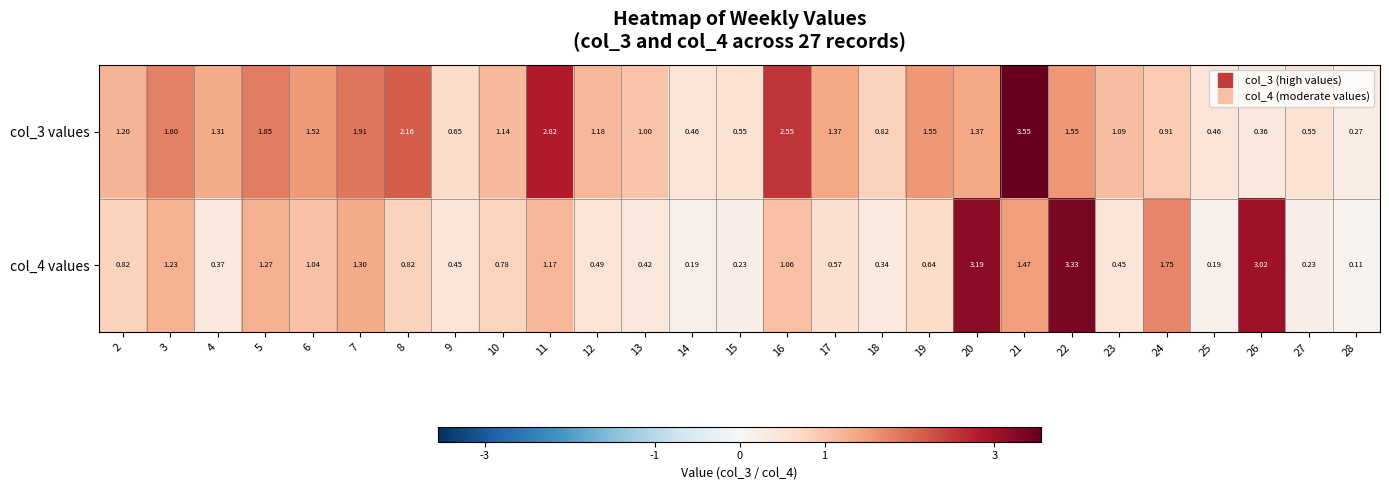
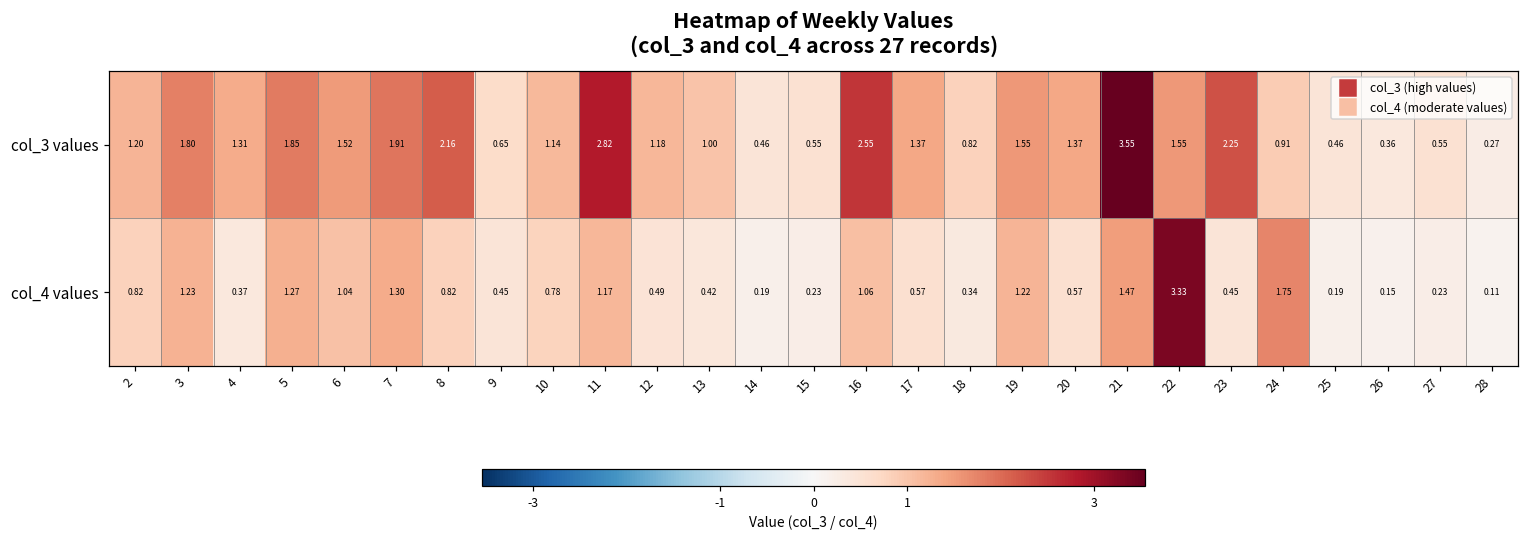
  {
    "col_3 values": {
      "2": 1.20,
      "3": 1.80,
      "4": 1.31,
      "5": 1.85,
      "6": 1.52,
      "7": 1.91,
      "8": 2.16,
      "9": 0.65,
      "10": 1.14,
      "11": 2.82,
      "12": 1.18,
      "13": 1.00,
      "14": 0.46,
      "15": 0.55,
      "16": 2.55,
      "17": 1.37,
      "18": 0.82,
      "19": 1.55,
      "20": 1.37,
      "21": 3.55,
      "22": 1.55,
-     "23": 1.09,
+     "23": 2.25,
      "24": 0.91,
      "25": 0.46,
      "26": 0.36,
      "27": 0.55,
      "28": 0.27
    },
    "col_4 values": {
      "2": 0.82,
      "3": 1.23,
      "4": 0.37,
      "5": 1.27,
      "6": 1.04,
      "7": 1.30,
      "8": 0.82,
      "9": 0.45,
      "10": 0.78,
      "11": 1.17,
      "12": 0.49,
      "13": 0.42,
      "14": 0.19,
      "15": 0.23,
      "16": 1.06,
      "17": 0.57,
      "18": 0.34,
-     "19": 0.64,
-     "20": 3.19,
+     "19": 1.22,
+     "20": 0.57,
      "21": 1.47,
      "22": 3.33,
      "23": 0.45,
      "24": 1.75,
      "25": 0.19,
-     "26": 3.02,
+     "26": 0.15,
      "27": 0.23,
      "28": 0.11
    }
  }
